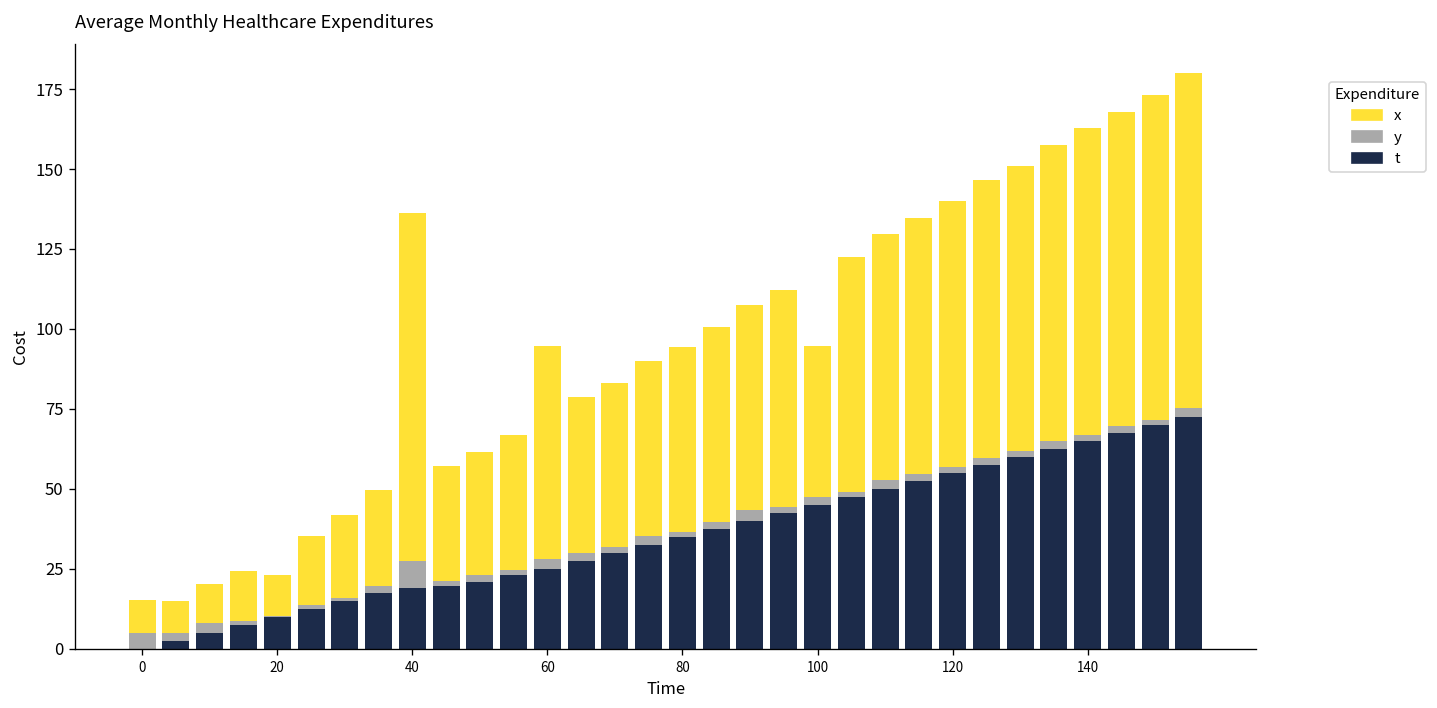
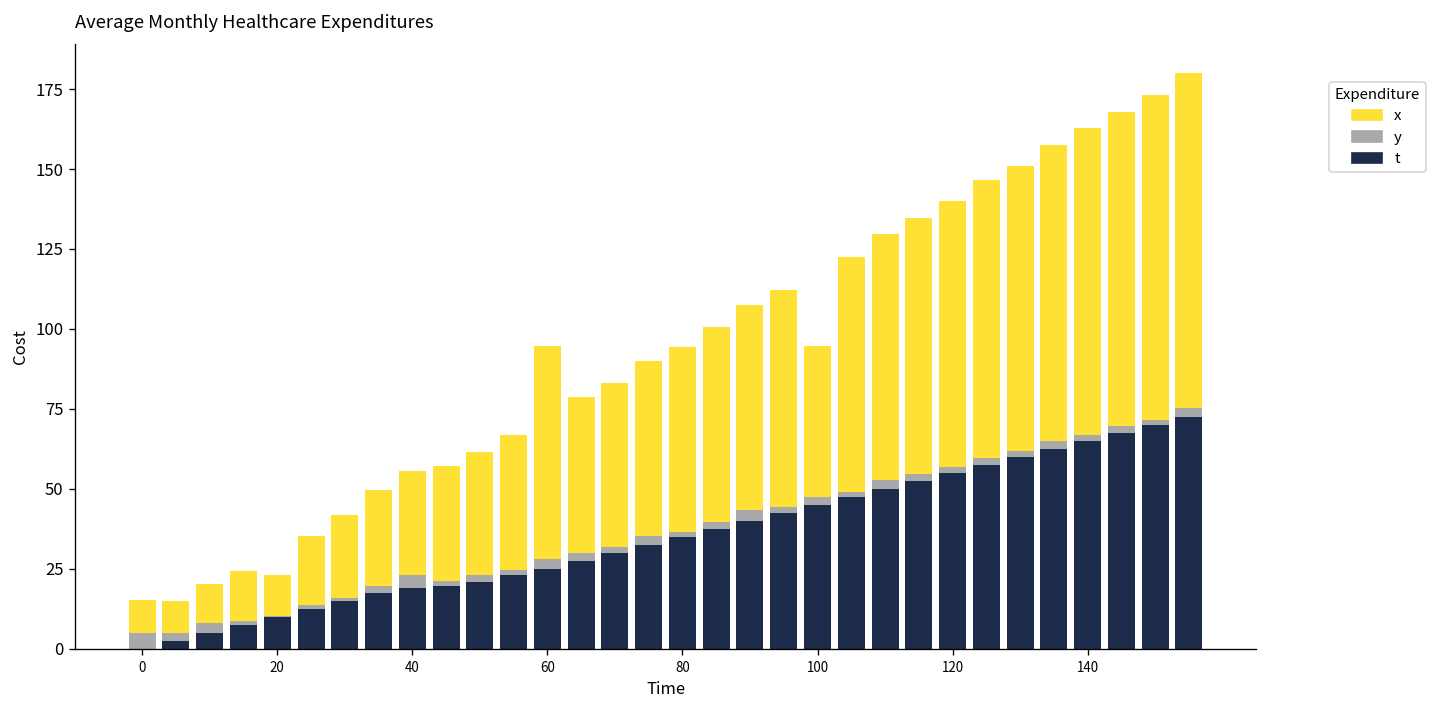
  {
    "t": {
      "0": 0,
      "20": 10,
      "40": 19,
      "60": 25,
      "80": 35,
      "100": 45,
      "120": 55,
      "140": 65
    },
    "y": {
      "0": 5,
-     "40": 8,
+     "40": 4,
      "60": 3,
      "80": 2,
      "100": 2,
      "120": 2,
      "140": 2
    },
    "x": {
      "0": 10,
      "20": 13,
-     "40": 109,
+     "40": 33,
      "60": 67,
      "80": 58,
      "100": 47,
      "120": 83,
      "140": 96
    }
  }
